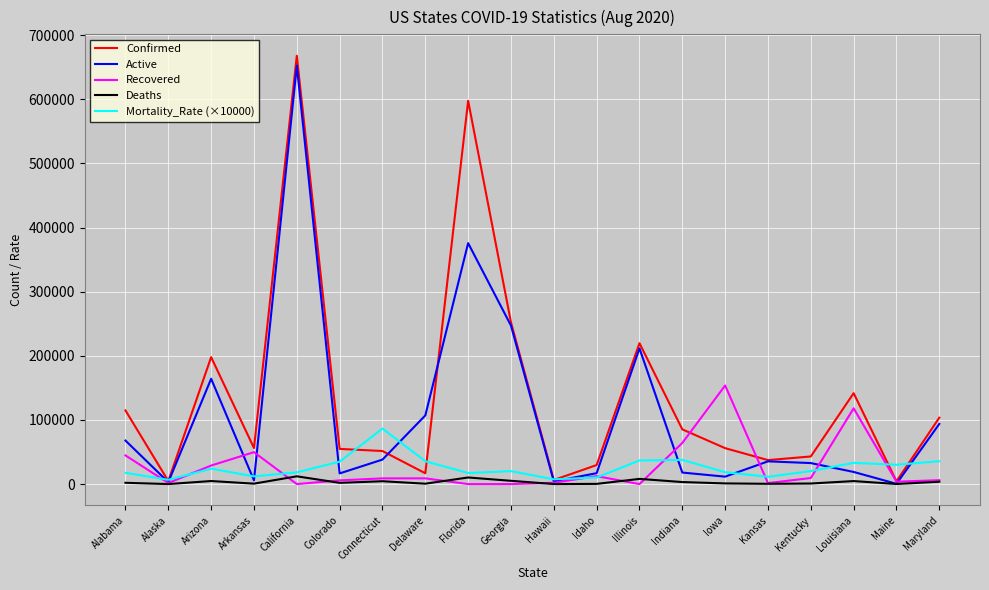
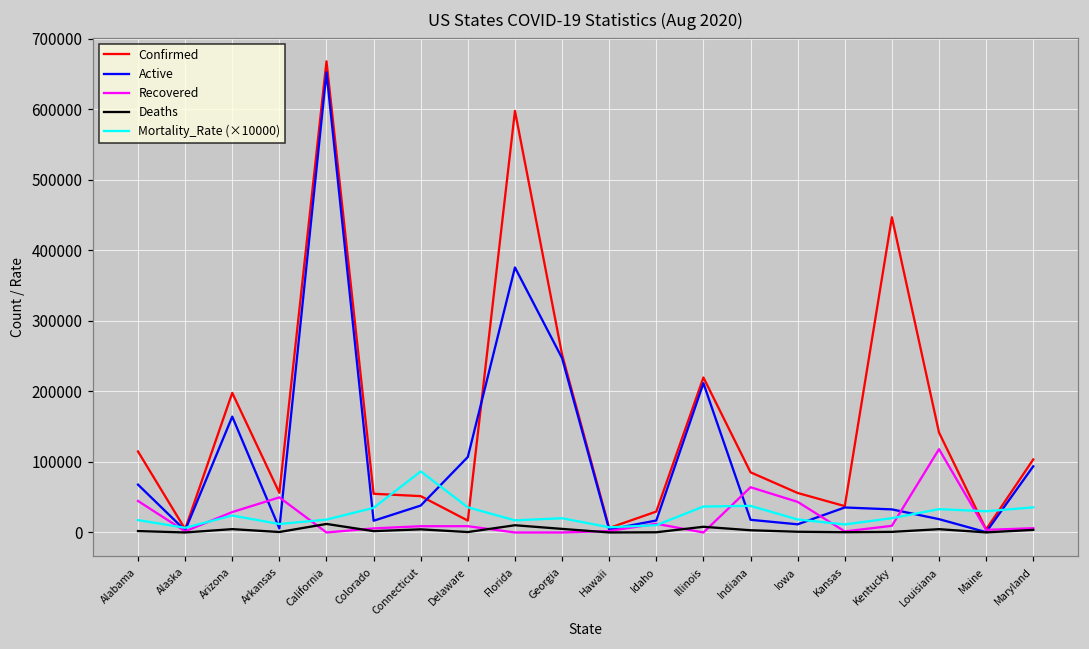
  {
    "Confirmed": {
      "Alabama": 110000,
      "Arizona": 200000,
      "Arkansas": 60000,
      "California": 670000,
      "Colorado": 50000,
      "Connecticut": 50000,
      "Delaware": 20000,
      "Florida": 600000,
      "Georgia": 250000,
      "Idaho": 30000,
      "Illinois": 220000,
      "Indiana": 90000,
      "Iowa": 60000,
-     "Kentucky": 40000,
+     "Kentucky": 450000,
      "Louisiana": 140000,
      "Maryland": 100000
    },
    "Active": {
      "Alabama": 70000,
      "Arizona": 160000,
      "Arkansas": 10000,
      "California": 650000,
      "Colorado": 20000,
      "Connecticut": 40000,
      "Delaware": 110000,
      "Florida": 380000,
      "Georgia": 250000,
      "Idaho": 20000,
      "Illinois": 210000,
      "Indiana": 20000,
      "Iowa": 10000,
      "Kentucky": 30000,
      "Louisiana": 20000,
      "Maryland": 90000
    },
    "Recovered": {
      "Alabama": 40000,
      "Arizona": 30000,
      "Arkansas": 50000,
      "California": 0,
      "Connecticut": 10000,
      "Delaware": 10000,
      "Florida": 0,
      "Georgia": 0,
      "Illinois": 0,
      "Indiana": 60000,
-     "Iowa": 150000,
+     "Iowa": 40000,
      "Kentucky": 10000,
      "Louisiana": 120000
    },
    "Deaths": {
      "Alabama": 0,
      "Arizona": 0,
      "Arkansas": 0,
      "California": 10000,
      "Connecticut": 0,
      "Delaware": 0,
      "Florida": 10000,
      "Georgia": 10000,
      "Idaho": 0,
      "Illinois": 10000,
      "Indiana": 0,
      "Iowa": 0,
      "Kentucky": 0,
      "Louisiana": 0
    },
    "Mortality_Rate (×10000)": {
      "Alabama": 20000,
      "Arizona": 20000,
      "Arkansas": 10000,
      "California": 20000,
      "Colorado": 30000,
      "Connecticut": 90000,
      "Delaware": 40000,
      "Florida": 20000,
      "Georgia": 20000,
      "Illinois": 40000,
      "Indiana": 40000,
      "Iowa": 20000,
      "Kansas": 10000,
      "Kentucky": 20000,
      "Louisiana": 30000,
      "Maine": 30000,
      "Maryland": 40000
    }
  }
